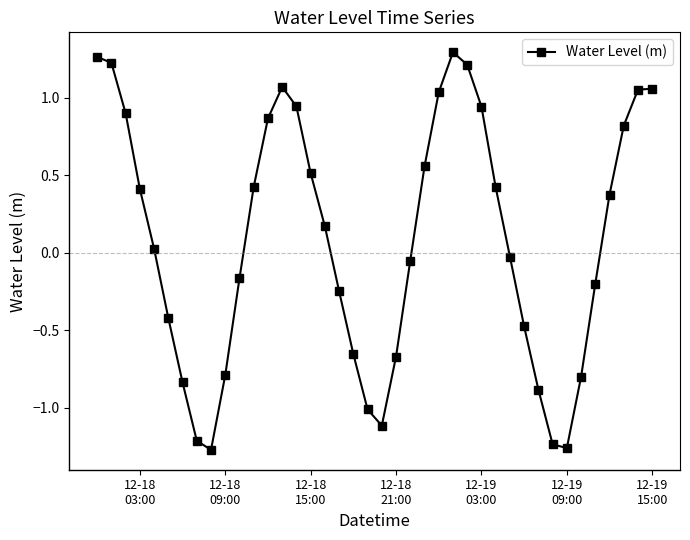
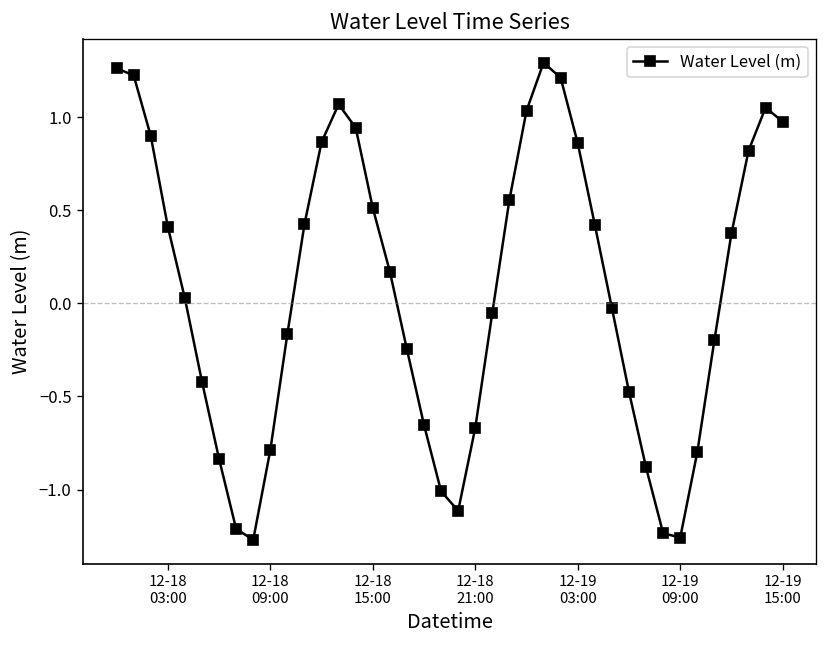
  {
    "12-18 03:00": 0.41,
    "12-18 09:00": -0.79,
    "12-18 15:00": 0.51,
    "12-18 21:00": -0.67,
-   "12-19 03:00": 0.94,
+   "12-19 03:00": 0.86,
    "12-19 09:00": -1.26,
-   "12-19 15:00": 1.06
+   "12-19 15:00": 0.98
  }
